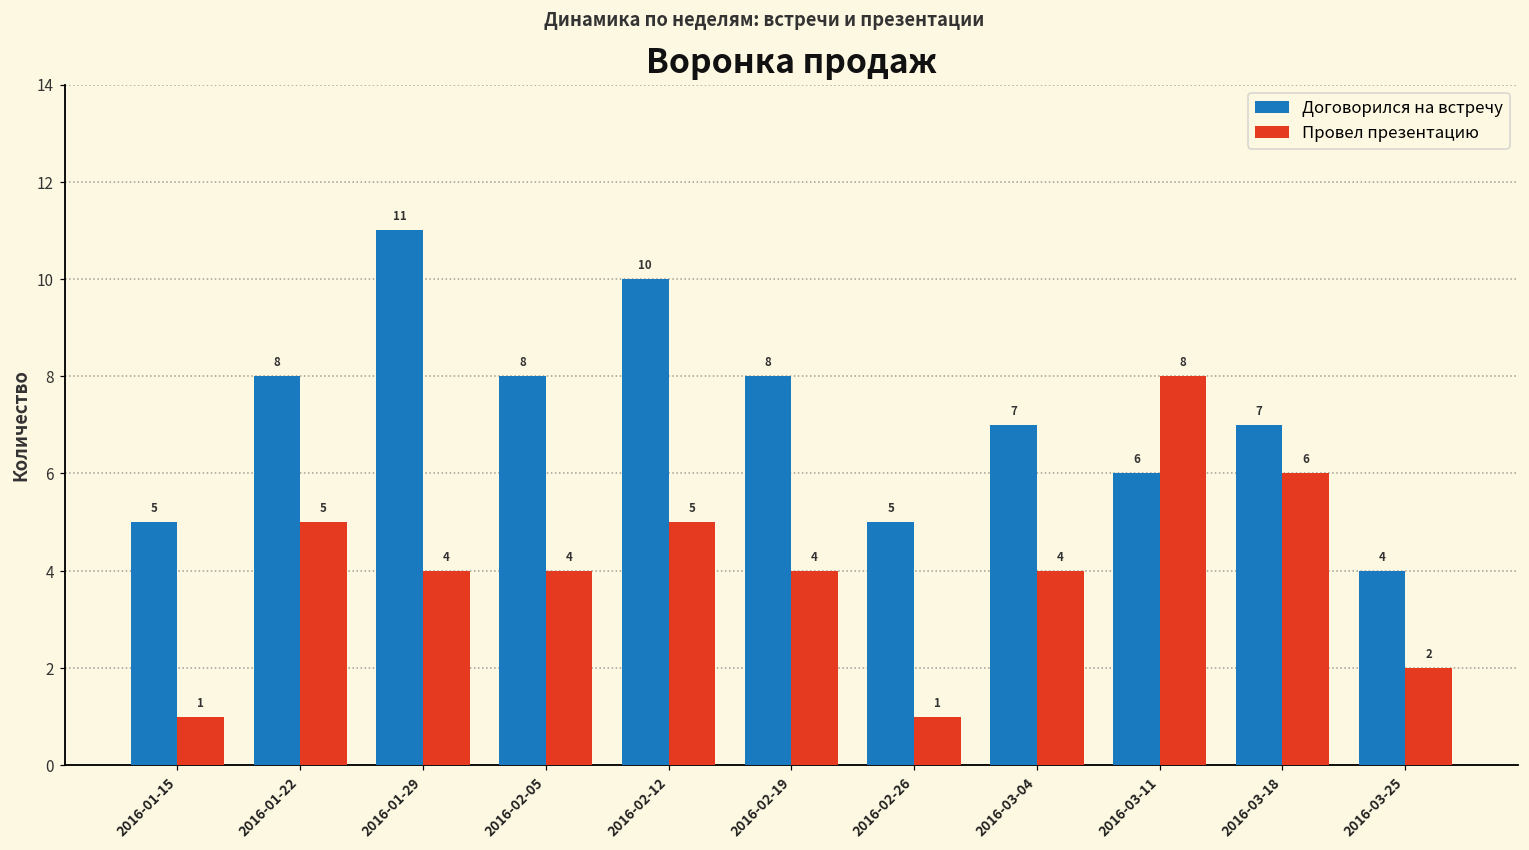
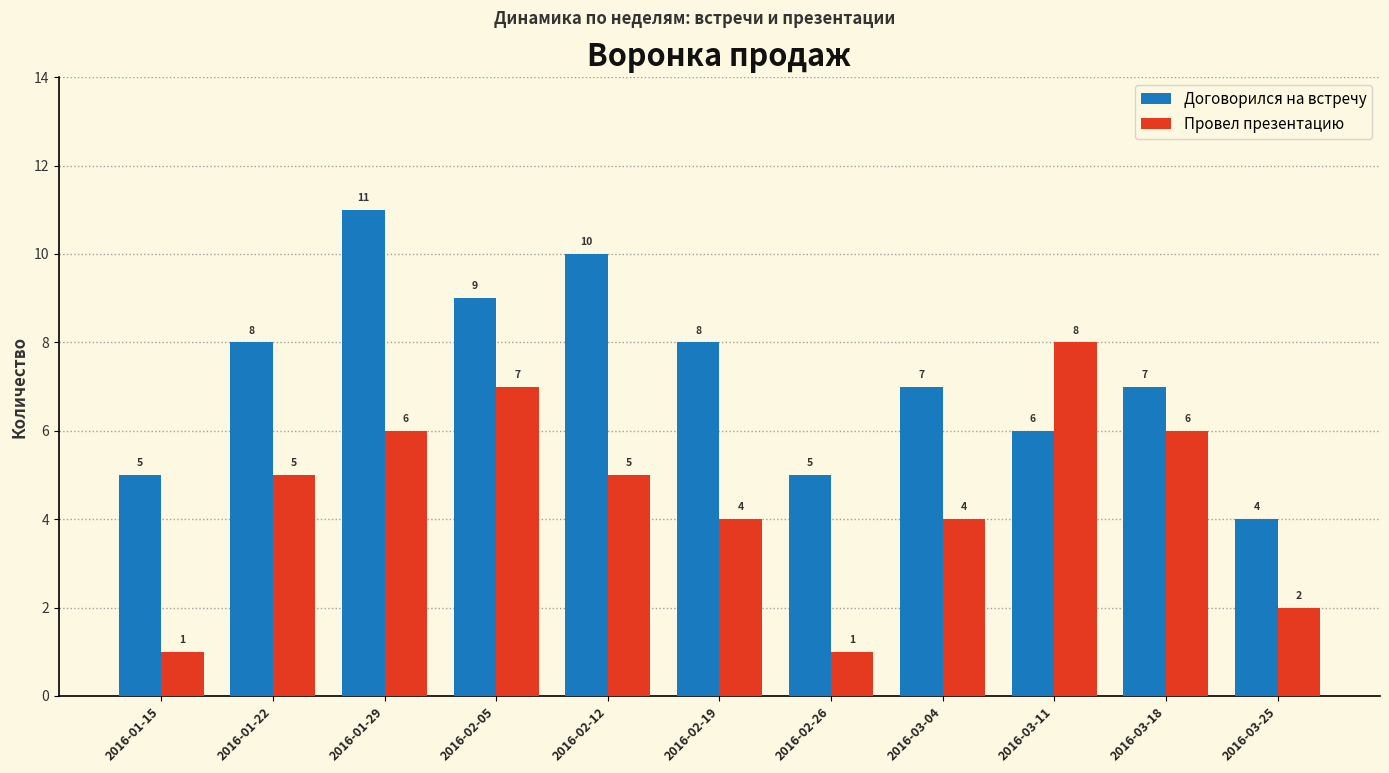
  {
    "Договорился на встречу": {
      "2016-01-15": 5,
      "2016-01-22": 8,
      "2016-01-29": 11,
-     "2016-02-05": 8,
+     "2016-02-05": 9,
      "2016-02-12": 10,
      "2016-02-19": 8,
      "2016-02-26": 5,
      "2016-03-04": 7,
      "2016-03-11": 6,
      "2016-03-18": 7,
      "2016-03-25": 4
    },
    "Провел презентацию": {
      "2016-01-15": 1,
      "2016-01-22": 5,
-     "2016-01-29": 4,
-     "2016-02-05": 4,
+     "2016-01-29": 6,
+     "2016-02-05": 7,
      "2016-02-12": 5,
      "2016-02-19": 4,
      "2016-02-26": 1,
      "2016-03-04": 4,
      "2016-03-11": 8,
      "2016-03-18": 6,
      "2016-03-25": 2
    }
  }
